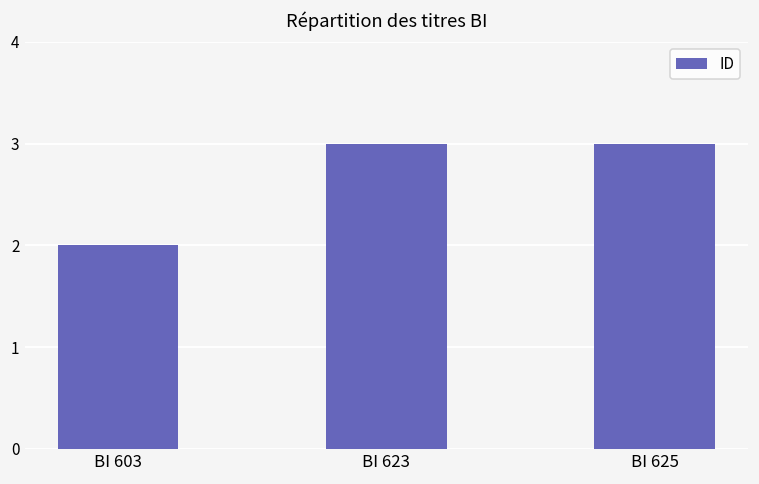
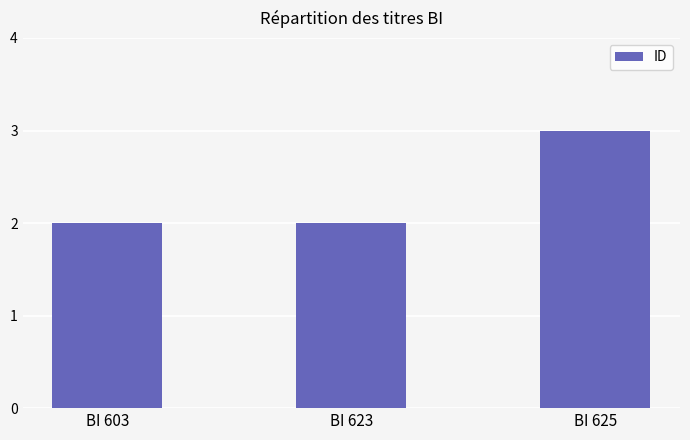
  {
    "BI 603": 2,
-   "BI 623": 3,
+   "BI 623": 2,
    "BI 625": 3
  }
